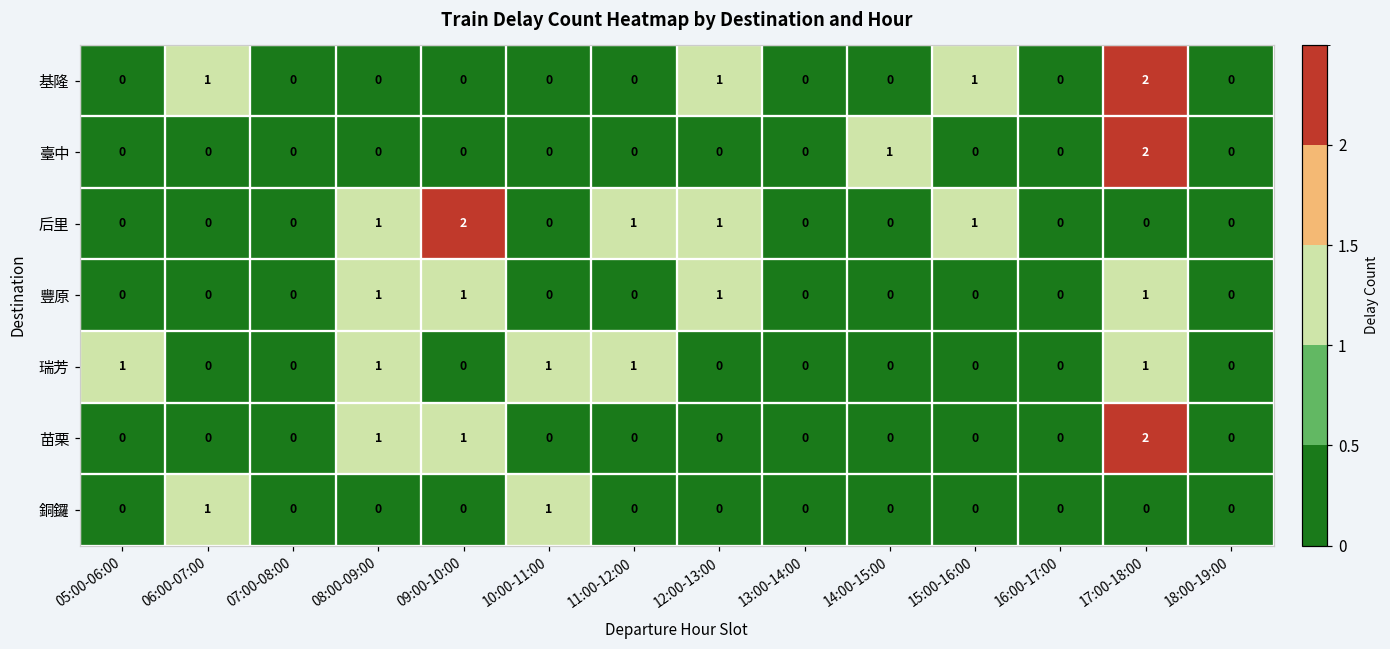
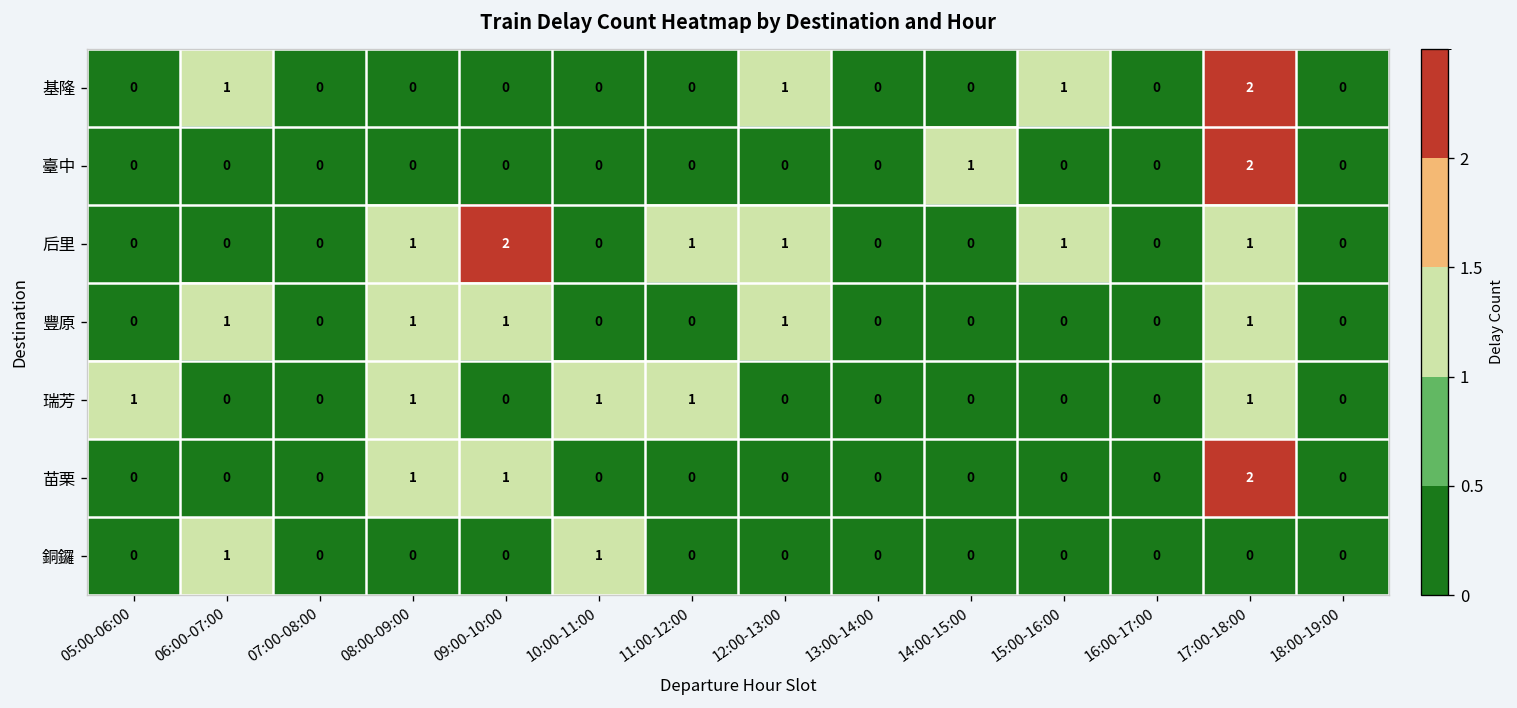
  {
    "基隆": {
      "05:00-06:00": 0,
      "06:00-07:00": 1,
      "07:00-08:00": 0,
      "08:00-09:00": 0,
      "09:00-10:00": 0,
      "10:00-11:00": 0,
      "11:00-12:00": 0,
      "12:00-13:00": 1,
      "13:00-14:00": 0,
      "14:00-15:00": 0,
      "15:00-16:00": 1,
      "16:00-17:00": 0,
      "17:00-18:00": 2,
      "18:00-19:00": 0
    },
    "臺中": {
      "05:00-06:00": 0,
      "06:00-07:00": 0,
      "07:00-08:00": 0,
      "08:00-09:00": 0,
      "09:00-10:00": 0,
      "10:00-11:00": 0,
      "11:00-12:00": 0,
      "12:00-13:00": 0,
      "13:00-14:00": 0,
      "14:00-15:00": 1,
      "15:00-16:00": 0,
      "16:00-17:00": 0,
      "17:00-18:00": 2,
      "18:00-19:00": 0
    },
    "后里": {
      "05:00-06:00": 0,
      "06:00-07:00": 0,
      "07:00-08:00": 0,
      "08:00-09:00": 1,
      "09:00-10:00": 2,
      "10:00-11:00": 0,
      "11:00-12:00": 1,
      "12:00-13:00": 1,
      "13:00-14:00": 0,
      "14:00-15:00": 0,
      "15:00-16:00": 1,
      "16:00-17:00": 0,
-     "17:00-18:00": 0,
+     "17:00-18:00": 1,
      "18:00-19:00": 0
    },
    "豐原": {
      "05:00-06:00": 0,
-     "06:00-07:00": 0,
+     "06:00-07:00": 1,
      "07:00-08:00": 0,
      "08:00-09:00": 1,
      "09:00-10:00": 1,
      "10:00-11:00": 0,
      "11:00-12:00": 0,
      "12:00-13:00": 1,
      "13:00-14:00": 0,
      "14:00-15:00": 0,
      "15:00-16:00": 0,
      "16:00-17:00": 0,
      "17:00-18:00": 1,
      "18:00-19:00": 0
    },
    "瑞芳": {
      "05:00-06:00": 1,
      "06:00-07:00": 0,
      "07:00-08:00": 0,
      "08:00-09:00": 1,
      "09:00-10:00": 0,
      "10:00-11:00": 1,
      "11:00-12:00": 1,
      "12:00-13:00": 0,
      "13:00-14:00": 0,
      "14:00-15:00": 0,
      "15:00-16:00": 0,
      "16:00-17:00": 0,
      "17:00-18:00": 1,
      "18:00-19:00": 0
    },
    "苗栗": {
      "05:00-06:00": 0,
      "06:00-07:00": 0,
      "07:00-08:00": 0,
      "08:00-09:00": 1,
      "09:00-10:00": 1,
      "10:00-11:00": 0,
      "11:00-12:00": 0,
      "12:00-13:00": 0,
      "13:00-14:00": 0,
      "14:00-15:00": 0,
      "15:00-16:00": 0,
      "16:00-17:00": 0,
      "17:00-18:00": 2,
      "18:00-19:00": 0
    },
    "銅鑼": {
      "05:00-06:00": 0,
      "06:00-07:00": 1,
      "07:00-08:00": 0,
      "08:00-09:00": 0,
      "09:00-10:00": 0,
      "10:00-11:00": 1,
      "11:00-12:00": 0,
      "12:00-13:00": 0,
      "13:00-14:00": 0,
      "14:00-15:00": 0,
      "15:00-16:00": 0,
      "16:00-17:00": 0,
      "17:00-18:00": 0,
      "18:00-19:00": 0
    }
  }
